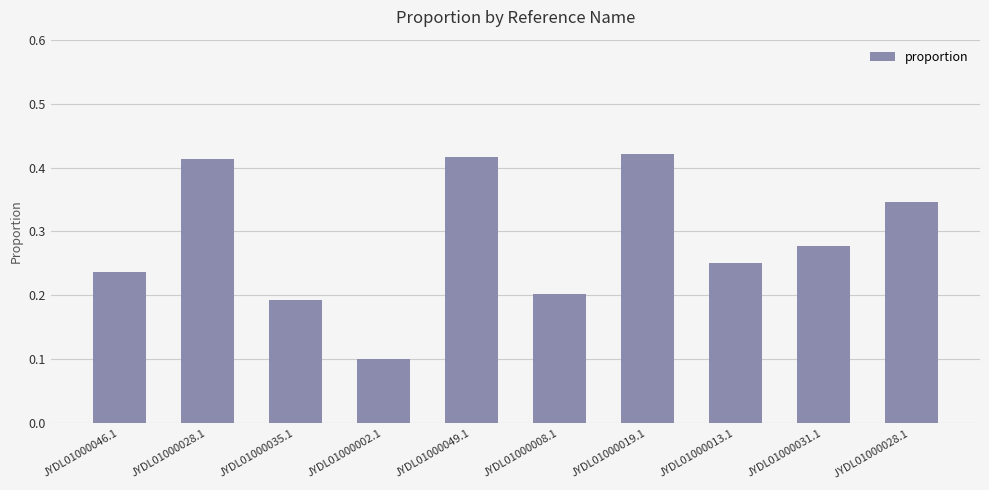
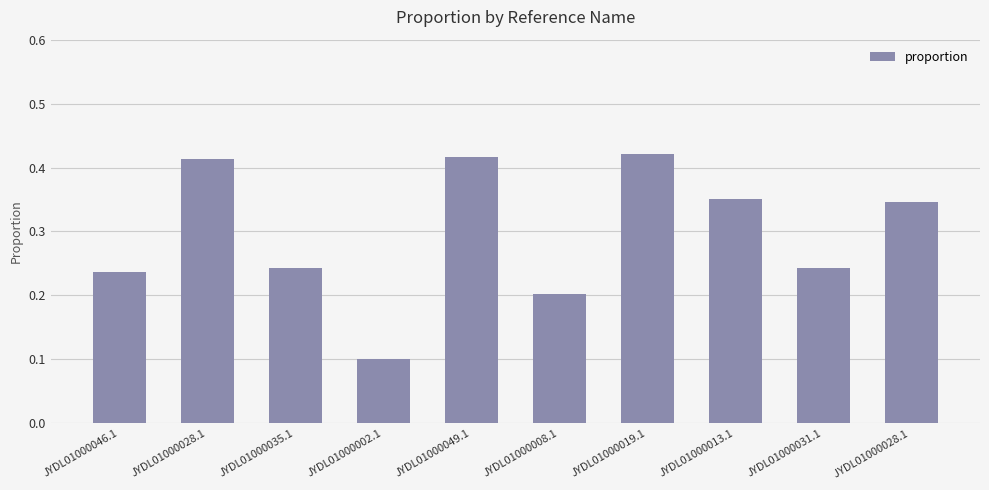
  {
    "JYDL01000046.1": 0.24,
-   "JYDL01000035.1": 0.19,
+   "JYDL01000035.1": 0.24,
    "JYDL01000002.1": 0.10,
    "JYDL01000049.1": 0.42,
    "JYDL01000008.1": 0.20,
    "JYDL01000019.1": 0.42,
-   "JYDL01000013.1": 0.25,
-   "JYDL01000031.1": 0.28
+   "JYDL01000013.1": 0.35,
+   "JYDL01000031.1": 0.24
  }
